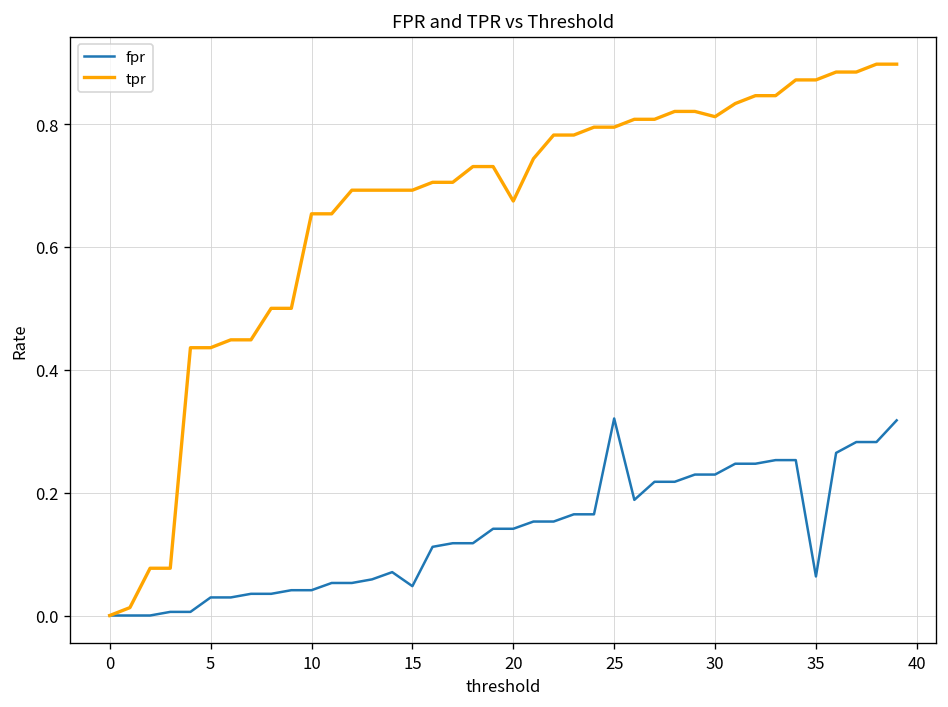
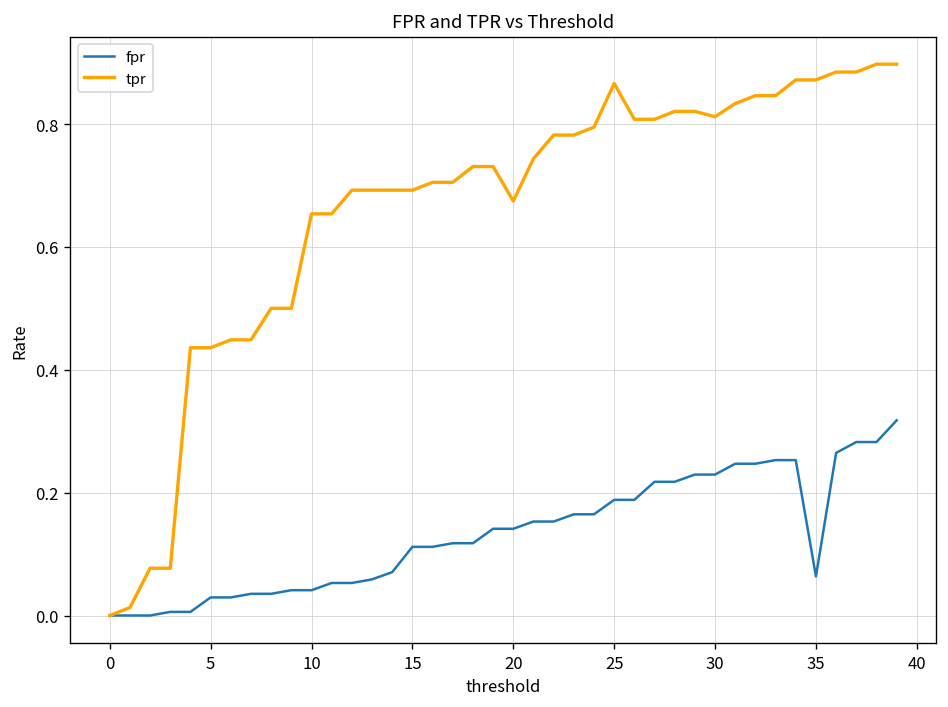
  {
    "fpr": {
      "5": 0.03,
      "10": 0.04,
-     "15": 0.05,
+     "15": 0.11,
      "20": 0.14,
-     "25": 0.32,
+     "25": 0.19,
      "30": 0.23,
      "35": 0.06
    },
    "tpr": {
      "5": 0.44,
      "10": 0.65,
      "15": 0.69,
      "20": 0.67,
-     "25": 0.79,
+     "25": 0.87,
      "30": 0.81,
      "35": 0.87
    }
  }
